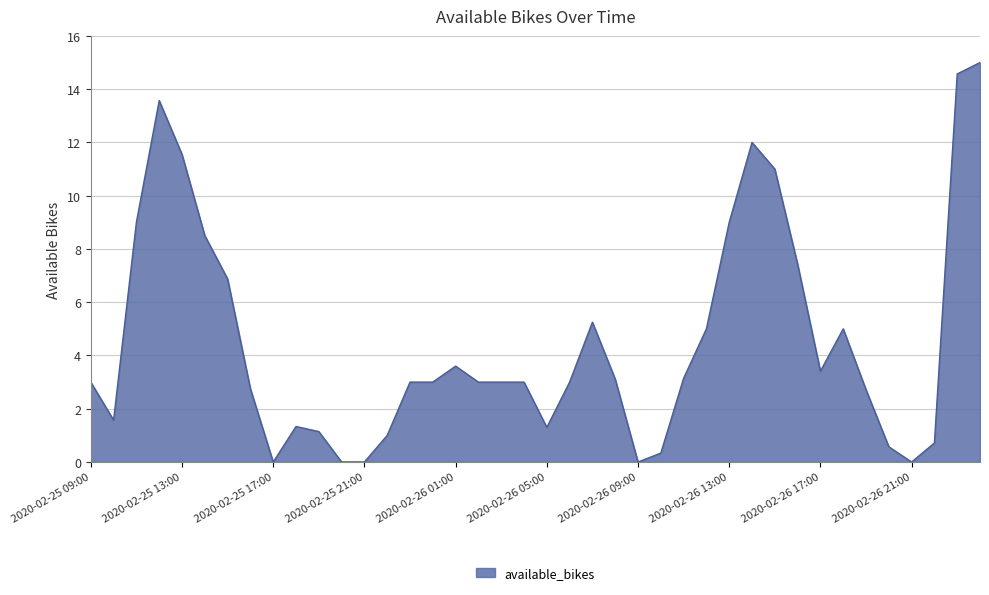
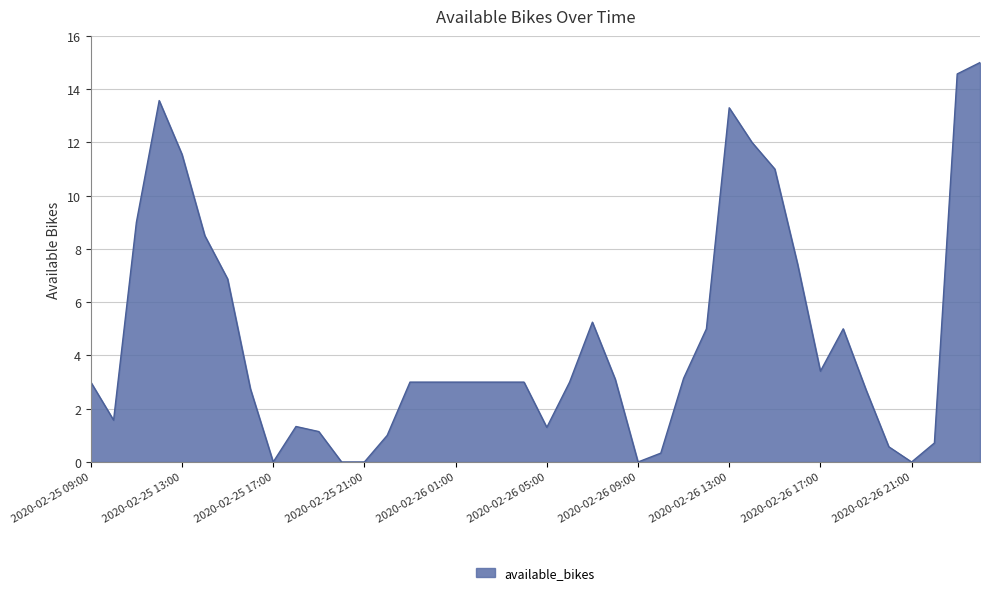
  {
    "2020-02-25 09:00": 3.0,
    "2020-02-25 13:00": 11.6,
    "2020-02-25 17:00": 0.0,
    "2020-02-25 21:00": 0.0,
-   "2020-02-26 01:00": 3.6,
+   "2020-02-26 01:00": 3.0,
    "2020-02-26 05:00": 1.3,
    "2020-02-26 09:00": 0.0,
-   "2020-02-26 13:00": 9.0,
+   "2020-02-26 13:00": 13.3,
    "2020-02-26 17:00": 3.4,
    "2020-02-26 21:00": 0.0
  }
